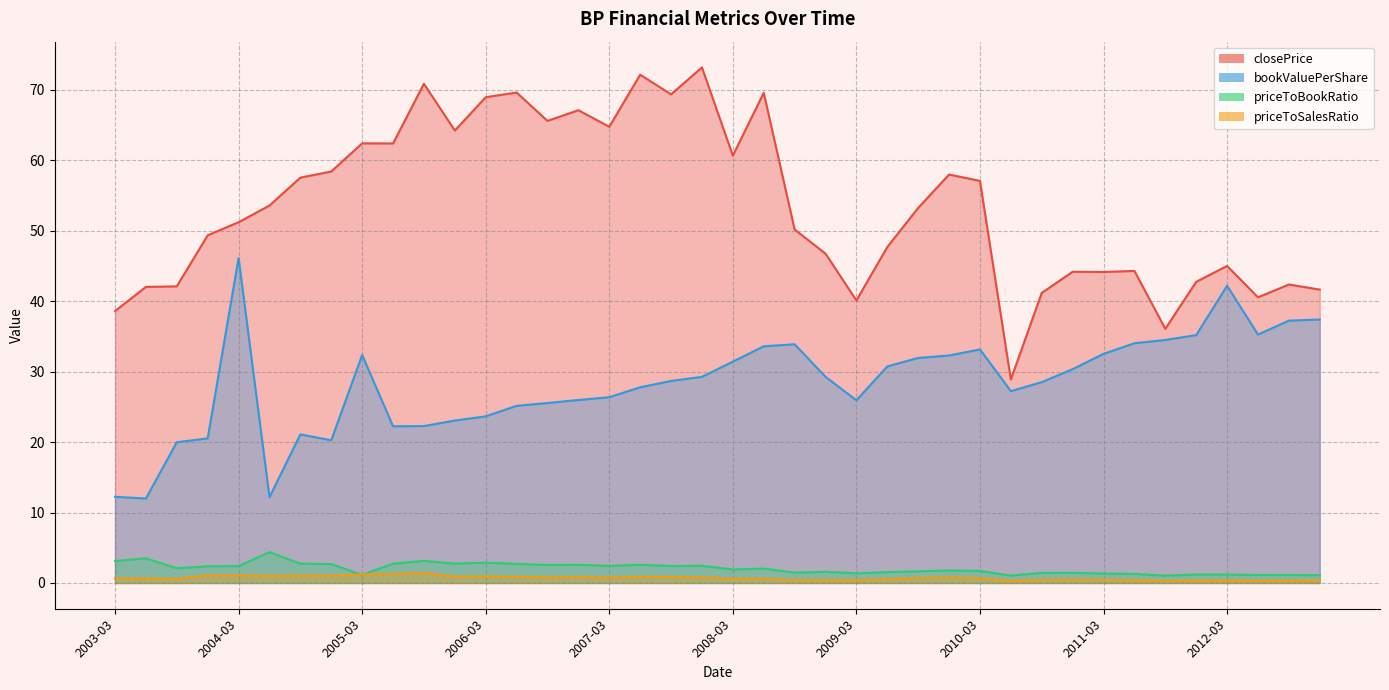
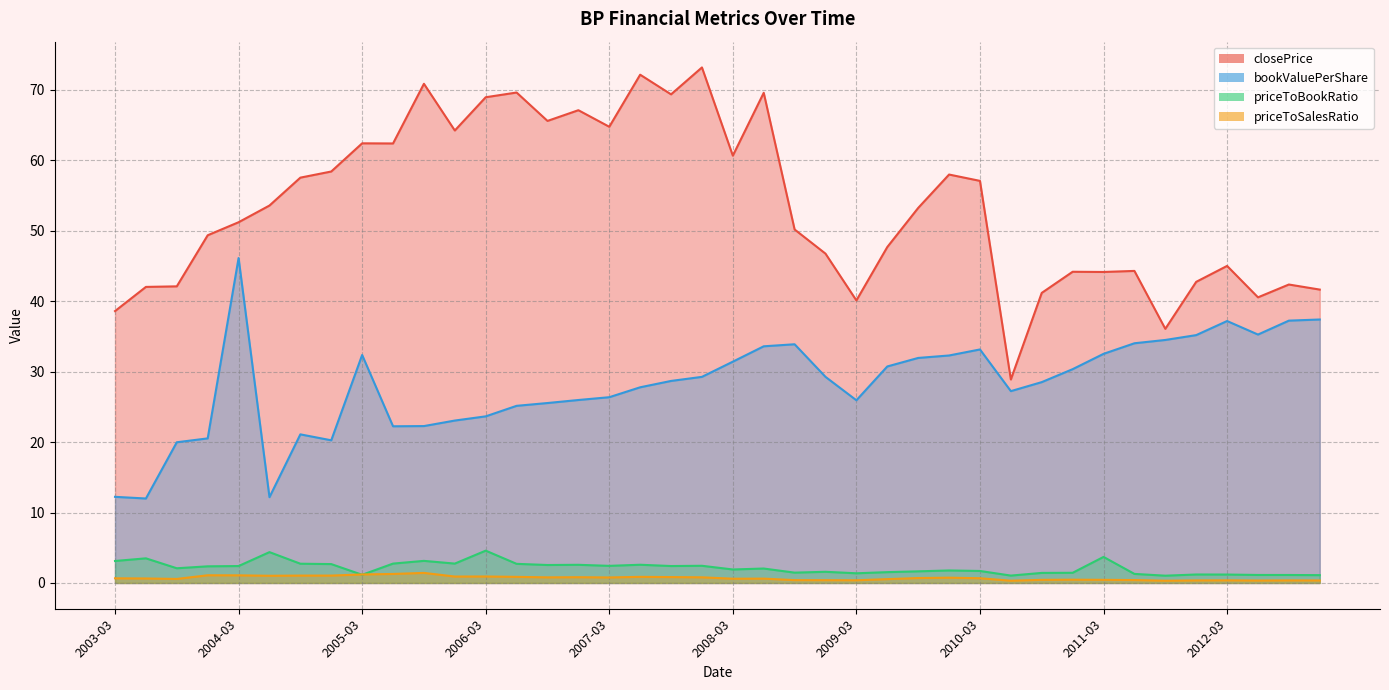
  {
    "bookValuePerShare": {
      "2003-03": 12,
      "2004-03": 46,
      "2005-03": 32,
      "2006-03": 24,
      "2007-03": 26,
      "2008-03": 31,
      "2009-03": 26,
      "2010-03": 33,
      "2011-03": 33,
-     "2012-03": 42
+     "2012-03": 37
    },
    "priceToBookRatio": {
      "2003-03": 3,
      "2004-03": 2,
-     "2006-03": 3,
+     "2006-03": 5,
      "2007-03": 2,
      "2008-03": 2,
      "2009-03": 1,
      "2010-03": 2,
-     "2011-03": 1,
+     "2011-03": 4,
      "2012-03": 1
    }
  }
